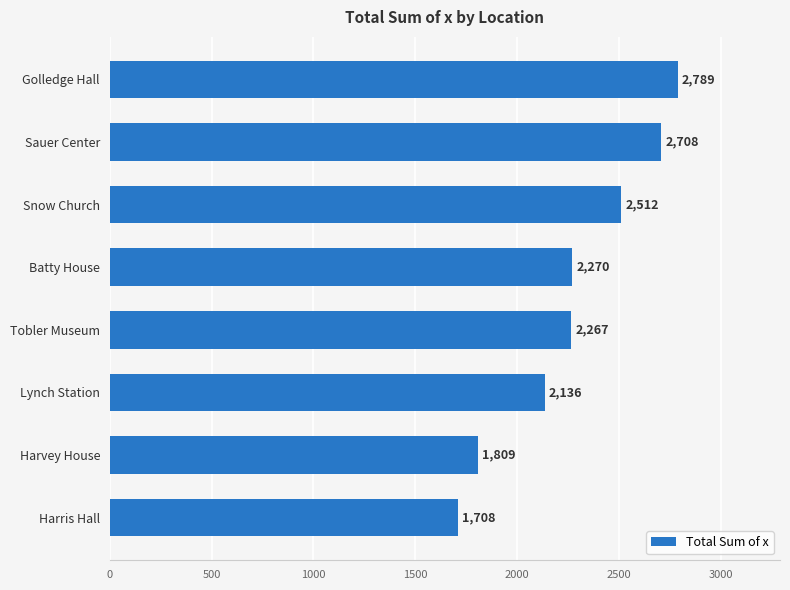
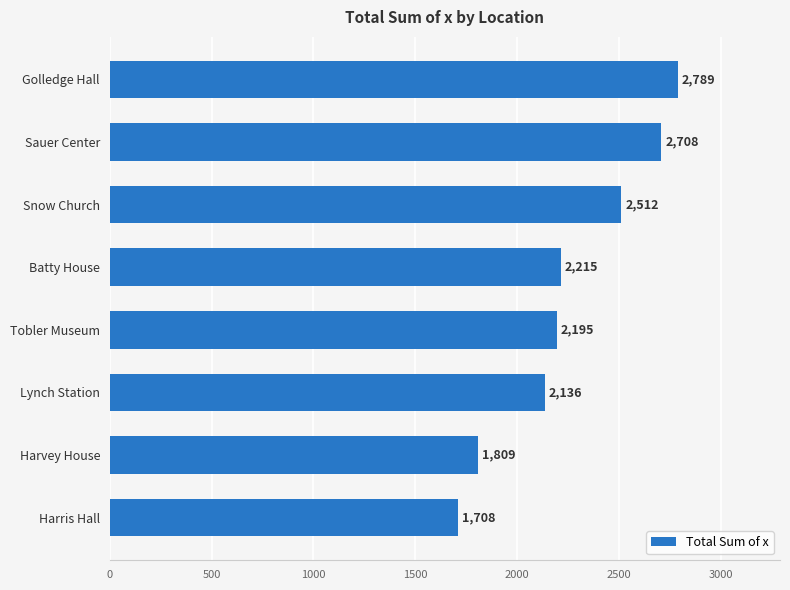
  {
    "Golledge Hall": "2,789",
    "Sauer Center": "2,708",
    "Snow Church": "2,512",
-   "Batty House": "2,270",
-   "Tobler Museum": "2,267",
+   "Batty House": "2,215",
+   "Tobler Museum": "2,195",
    "Lynch Station": "2,136",
    "Harvey House": "1,809",
    "Harris Hall": "1,708"
  }
